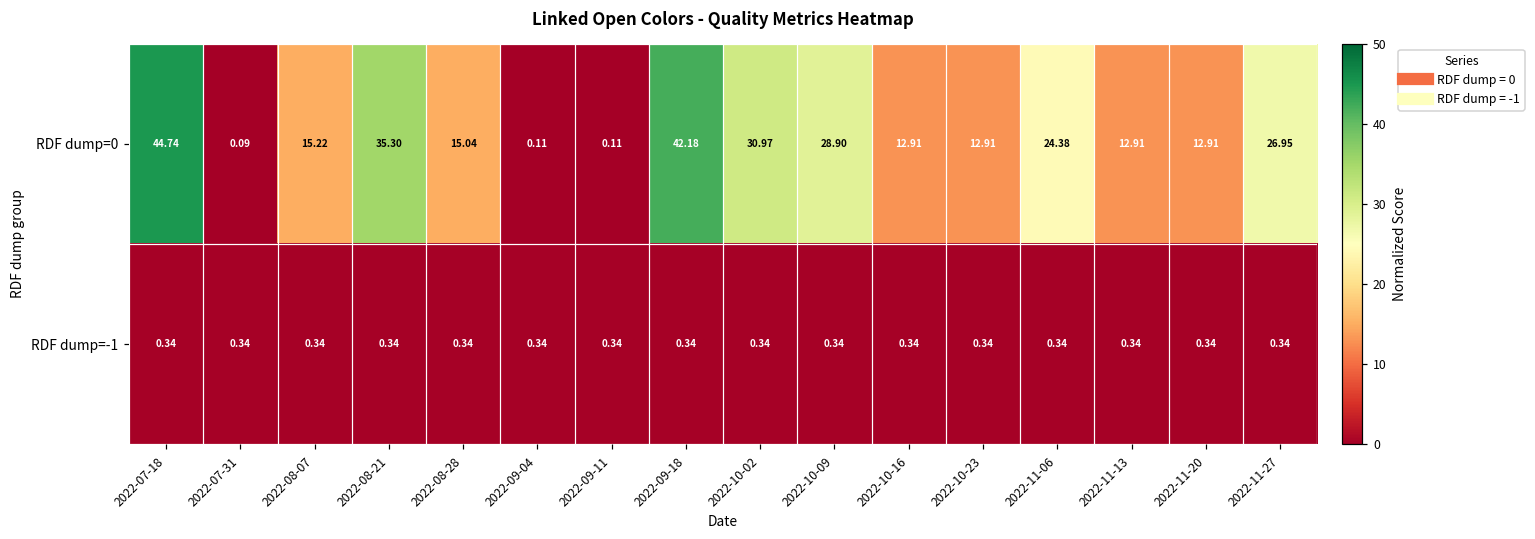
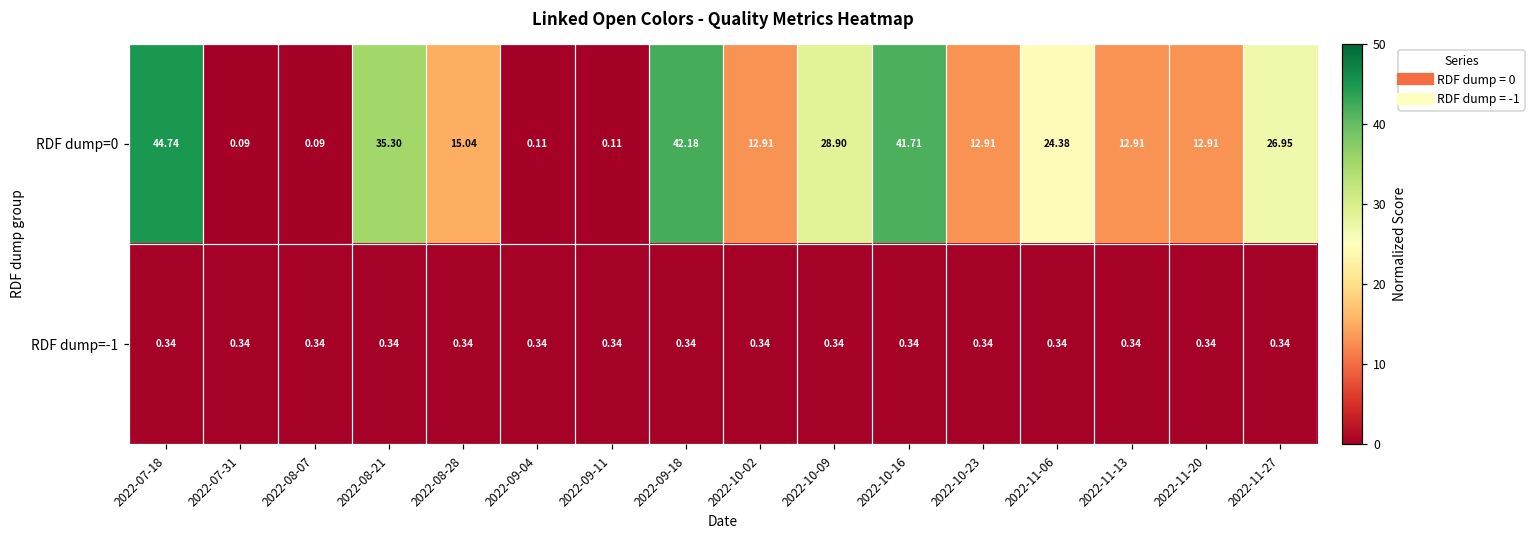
  {
    "RDF dump=0": {
      "2022-07-18": 44.74,
      "2022-07-31": 0.09,
-     "2022-08-07": 15.22,
+     "2022-08-07": 0.09,
      "2022-08-21": 35.30,
      "2022-08-28": 15.04,
      "2022-09-04": 0.11,
      "2022-09-11": 0.11,
      "2022-09-18": 42.18,
-     "2022-10-02": 30.97,
+     "2022-10-02": 12.91,
      "2022-10-09": 28.90,
-     "2022-10-16": 12.91,
+     "2022-10-16": 41.71,
      "2022-10-23": 12.91,
      "2022-11-06": 24.38,
      "2022-11-13": 12.91,
      "2022-11-20": 12.91,
      "2022-11-27": 26.95
    },
    "RDF dump=-1": {
      "2022-07-18": 0.34,
      "2022-07-31": 0.34,
      "2022-08-07": 0.34,
      "2022-08-21": 0.34,
      "2022-08-28": 0.34,
      "2022-09-04": 0.34,
      "2022-09-11": 0.34,
      "2022-09-18": 0.34,
      "2022-10-02": 0.34,
      "2022-10-09": 0.34,
      "2022-10-16": 0.34,
      "2022-10-23": 0.34,
      "2022-11-06": 0.34,
      "2022-11-13": 0.34,
      "2022-11-20": 0.34,
      "2022-11-27": 0.34
    }
  }
